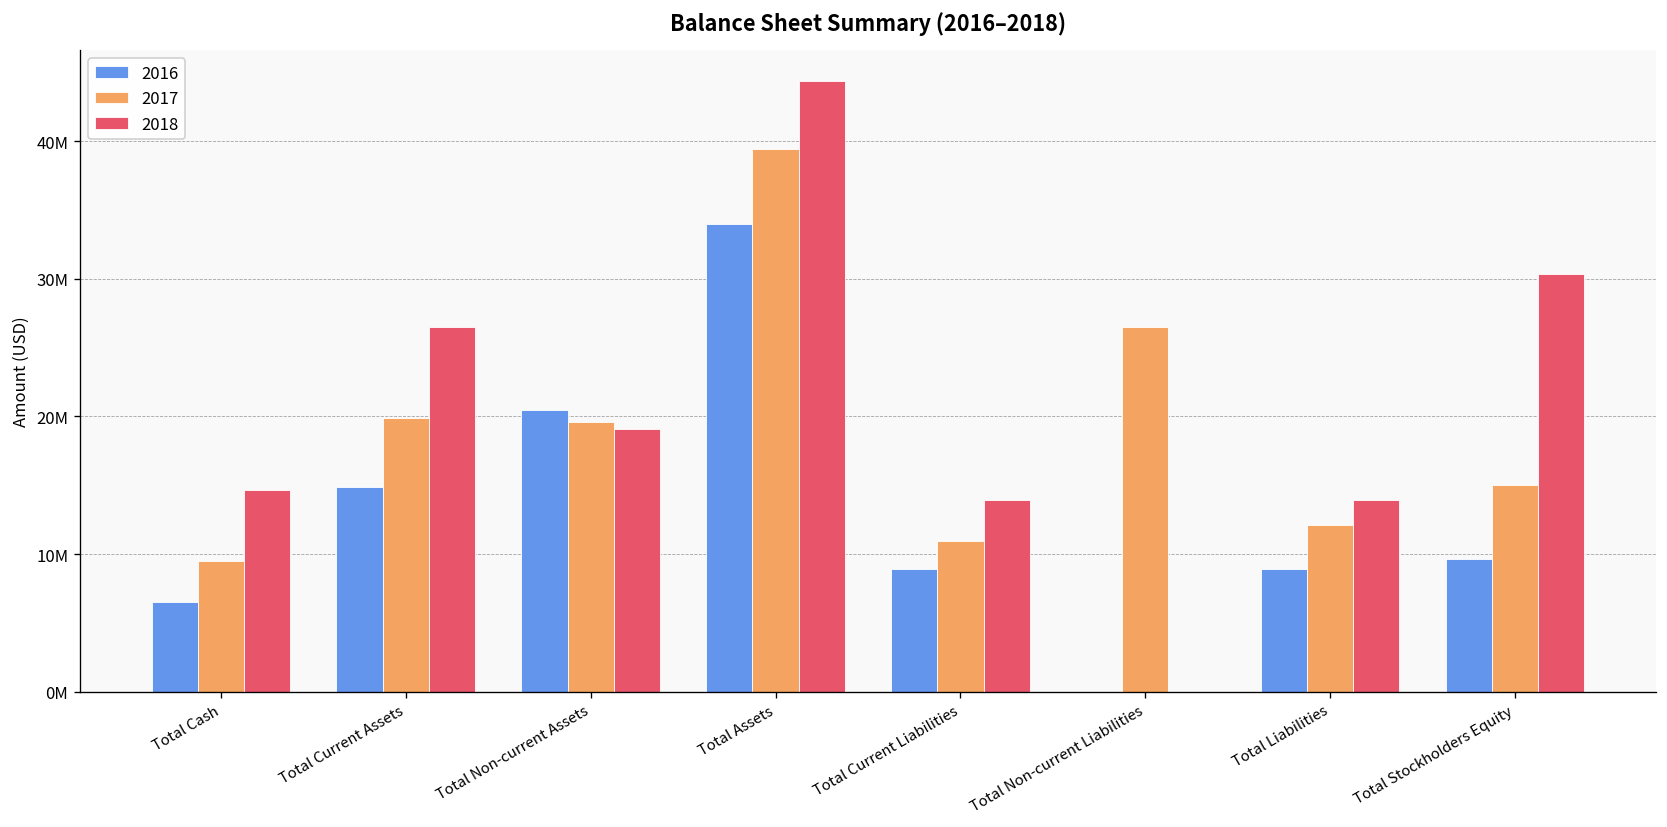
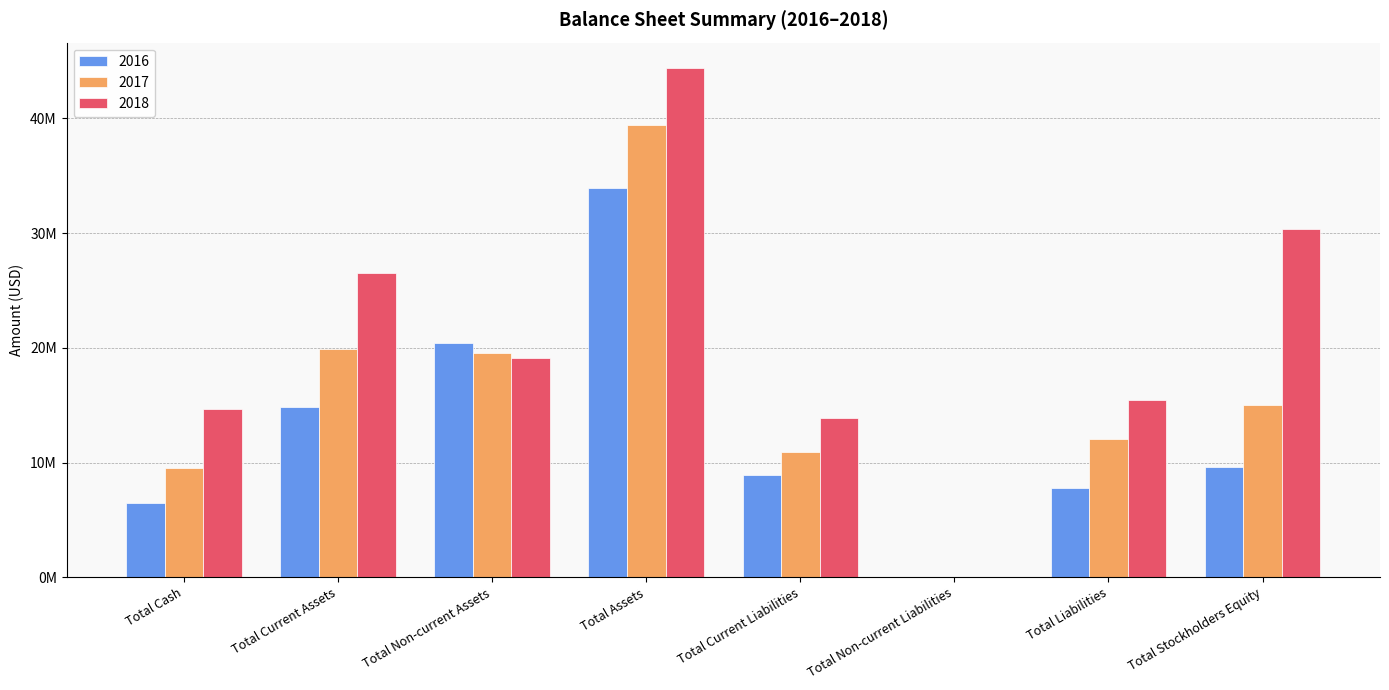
  {
    "2016": {
      "Total Cash": 6500000,
      "Total Current Assets": 14900000,
      "Total Non-current Assets": 20400000,
      "Total Assets": 33900000,
      "Total Current Liabilities": 8900000,
      "Total Non-current Liabilities": 0,
-     "Total Liabilities": 8900000,
+     "Total Liabilities": 7800000,
      "Total Stockholders Equity": 9600000
    },
    "2017": {
      "Total Cash": 9500000,
      "Total Current Assets": 19900000,
      "Total Non-current Assets": 19600000,
      "Total Assets": 39400000,
      "Total Current Liabilities": 10900000,
-     "Total Non-current Liabilities": 26500000,
+     "Total Non-current Liabilities": 0,
      "Total Liabilities": 12100000,
      "Total Stockholders Equity": 15000000
    },
    "2018": {
      "Total Cash": 14600000,
      "Total Current Assets": 26500000,
      "Total Non-current Assets": 19100000,
      "Total Assets": 44400000,
      "Total Current Liabilities": 13900000,
-     "Total Liabilities": 13900000,
+     "Total Liabilities": 15400000,
      "Total Stockholders Equity": 30300000
    }
  }
